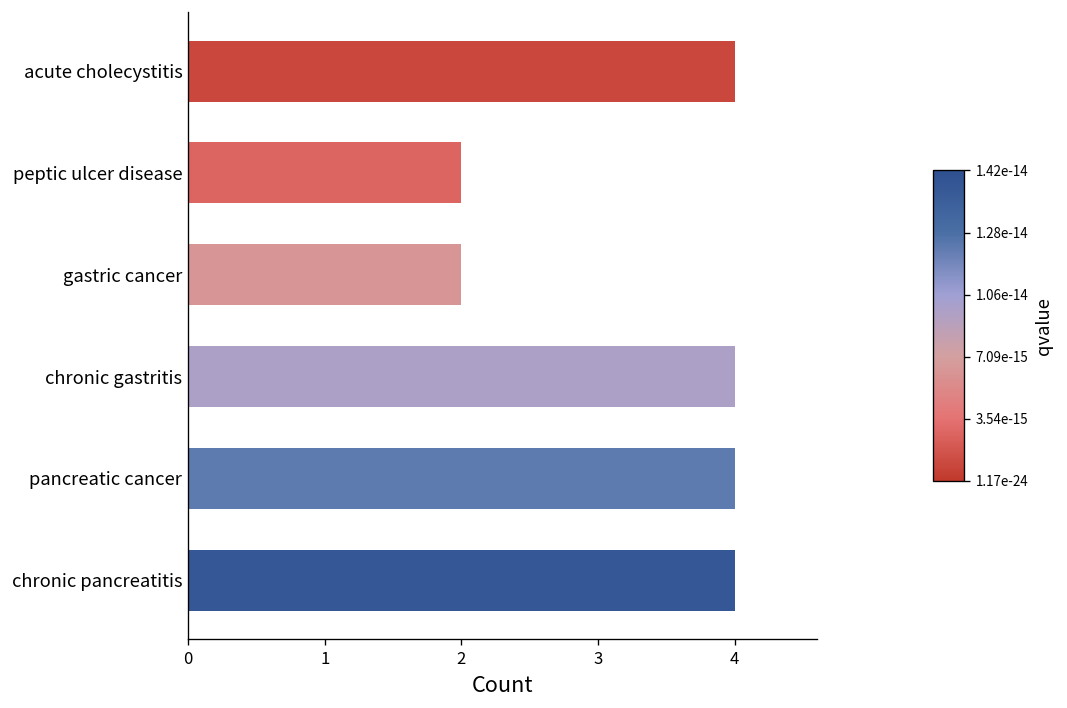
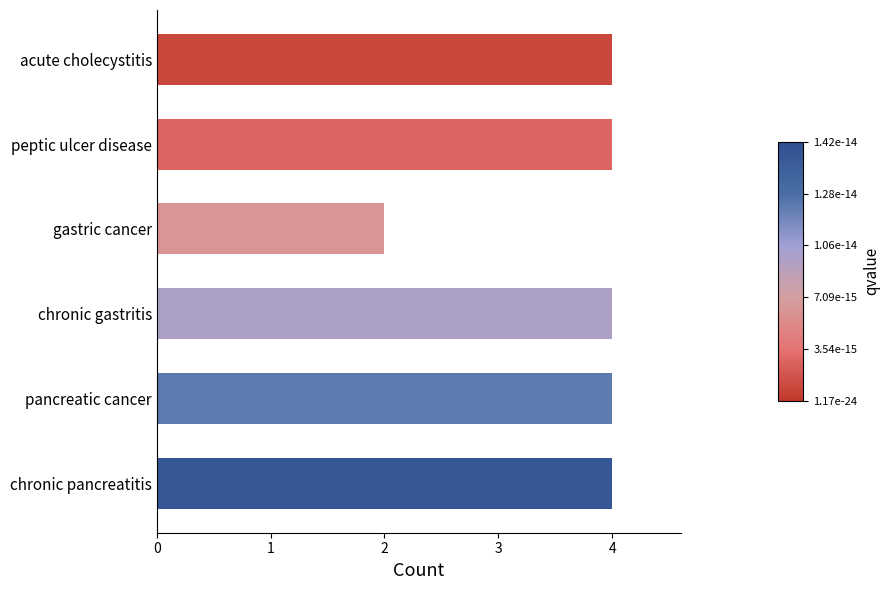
  {
    "acute cholecystitis": 4,
-   "peptic ulcer disease": 2,
+   "peptic ulcer disease": 4,
    "gastric cancer": 2,
    "chronic gastritis": 4,
    "pancreatic cancer": 4,
    "chronic pancreatitis": 4
  }
